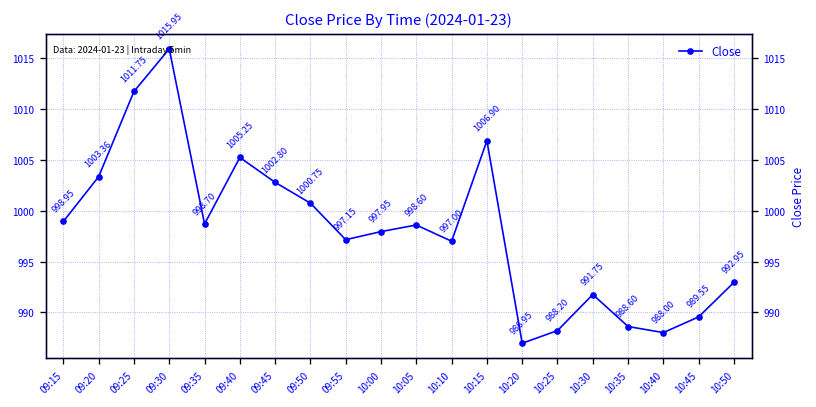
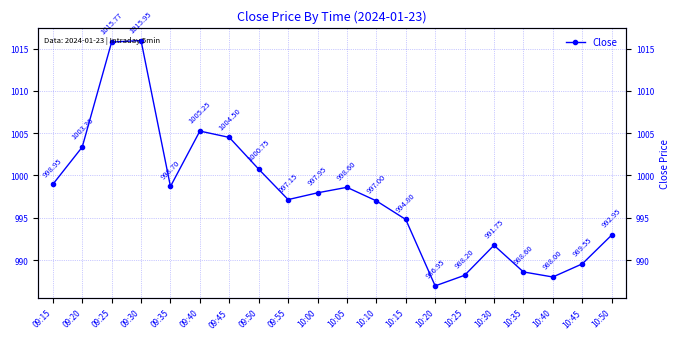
  {
    "09:15": 998.95,
    "09:20": 1003.36,
-   "09:25": 1011.75,
+   "09:25": 1015.77,
    "09:30": 1015.95,
    "09:35": 998.70,
    "09:40": 1005.25,
-   "09:45": 1002.80,
+   "09:45": 1004.50,
    "09:50": 1000.75,
    "09:55": 997.15,
    "10:00": 997.95,
    "10:05": 998.60,
    "10:10": 997.00,
-   "10:15": 1006.90,
+   "10:15": 994.80,
    "10:20": 986.95,
    "10:25": 988.20,
    "10:30": 991.75,
    "10:35": 988.60,
    "10:40": 988.00,
    "10:45": 989.55,
    "10:50": 992.95
  }
